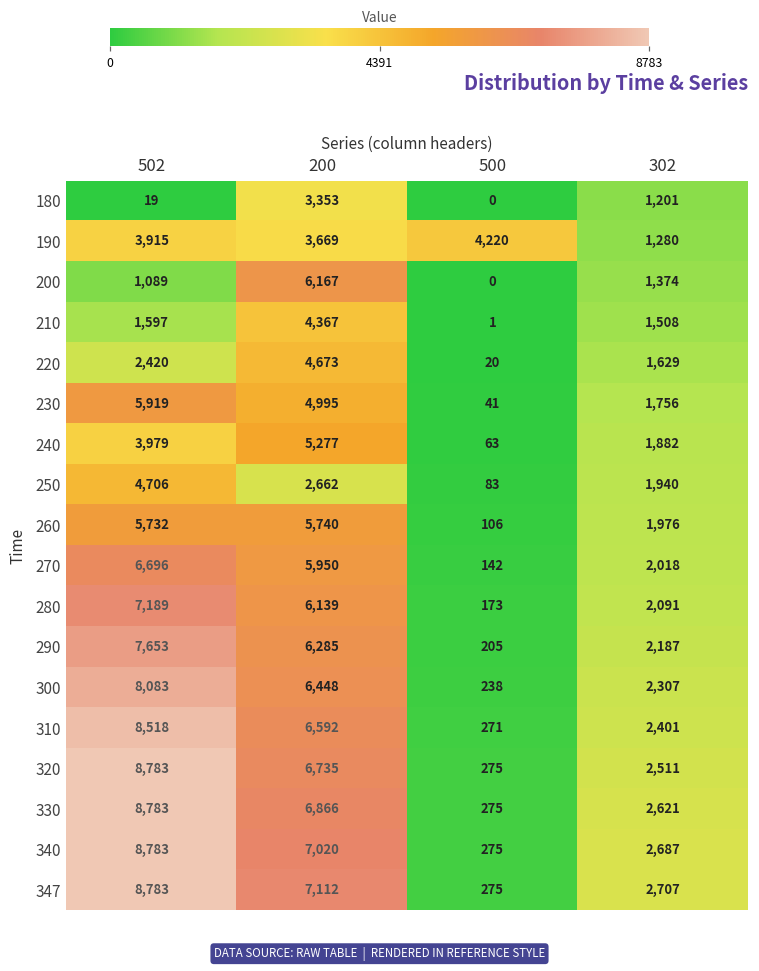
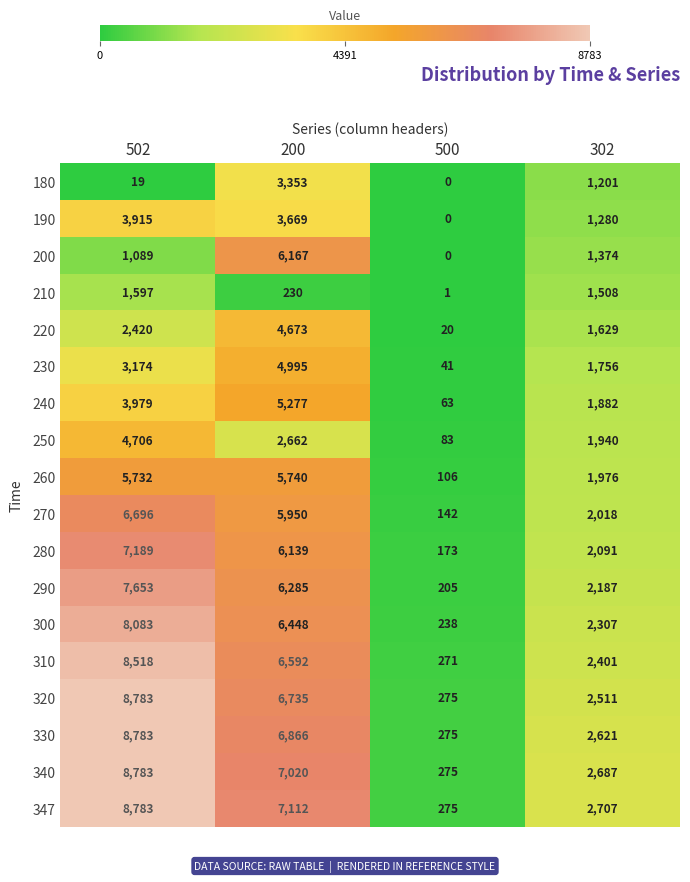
  {
    "180": {
      "502": "19",
      "200": "3,353",
      "500": "0",
      "302": "1,201"
    },
    "190": {
      "502": "3,915",
      "200": "3,669",
-     "500": "4,220",
+     "500": "0",
      "302": "1,280"
    },
    "200": {
      "502": "1,089",
      "200": "6,167",
      "500": "0",
      "302": "1,374"
    },
    "210": {
      "502": "1,597",
-     "200": "4,367",
+     "200": "230",
      "500": "1",
      "302": "1,508"
    },
    "220": {
      "502": "2,420",
      "200": "4,673",
      "500": "20",
      "302": "1,629"
    },
    "230": {
-     "502": "5,919",
+     "502": "3,174",
      "200": "4,995",
      "500": "41",
      "302": "1,756"
    },
    "240": {
      "502": "3,979",
      "200": "5,277",
      "500": "63",
      "302": "1,882"
    },
    "250": {
      "502": "4,706",
      "200": "2,662",
      "500": "83",
      "302": "1,940"
    },
    "260": {
      "502": "5,732",
      "200": "5,740",
      "500": "106",
      "302": "1,976"
    },
    "270": {
      "502": "6,696",
      "200": "5,950",
      "500": "142",
      "302": "2,018"
    },
    "280": {
      "502": "7,189",
      "200": "6,139",
      "500": "173",
      "302": "2,091"
    },
    "290": {
      "502": "7,653",
      "200": "6,285",
      "500": "205",
      "302": "2,187"
    },
    "300": {
      "502": "8,083",
      "200": "6,448",
      "500": "238",
      "302": "2,307"
    },
    "310": {
      "502": "8,518",
      "200": "6,592",
      "500": "271",
      "302": "2,401"
    },
    "320": {
      "502": "8,783",
      "200": "6,735",
      "500": "275",
      "302": "2,511"
    },
    "330": {
      "502": "8,783",
      "200": "6,866",
      "500": "275",
      "302": "2,621"
    },
    "340": {
      "502": "8,783",
      "200": "7,020",
      "500": "275",
      "302": "2,687"
    },
    "347": {
      "502": "8,783",
      "200": "7,112",
      "500": "275",
      "302": "2,707"
    }
  }
